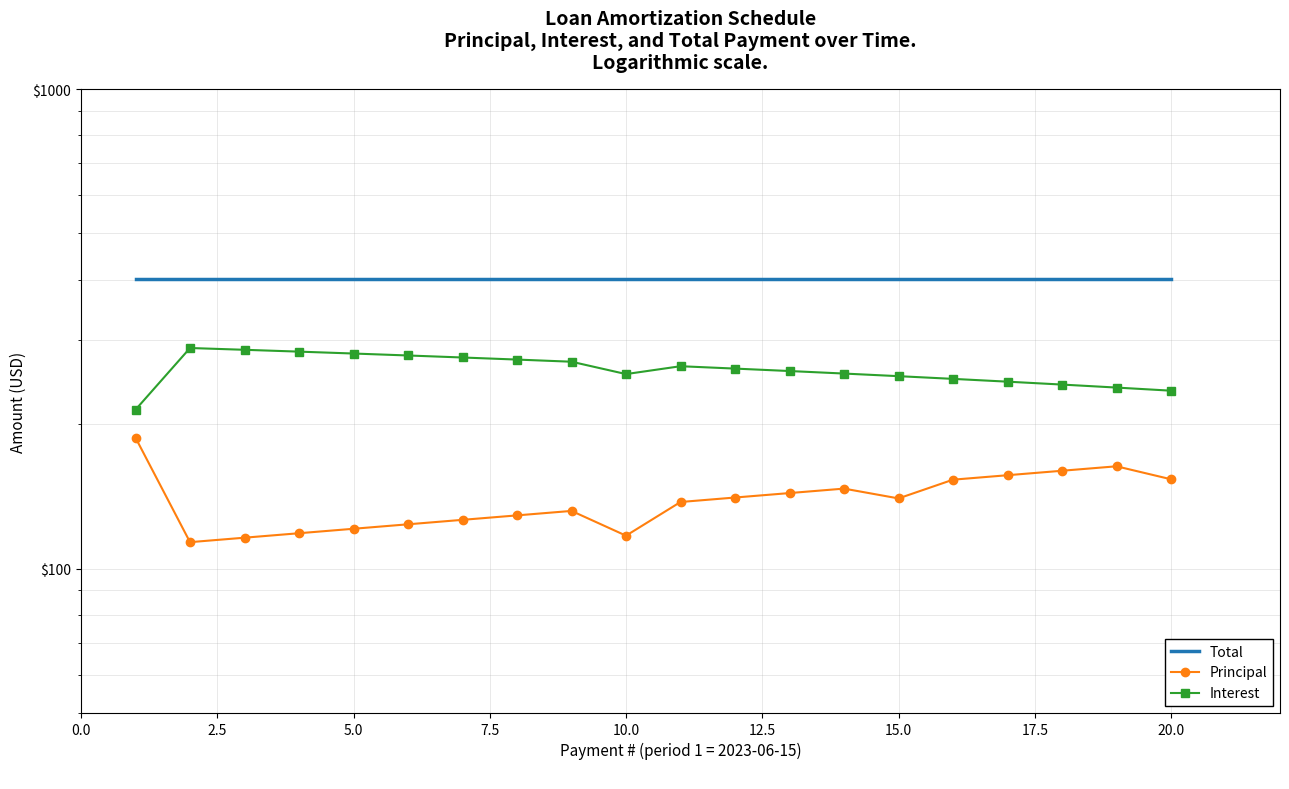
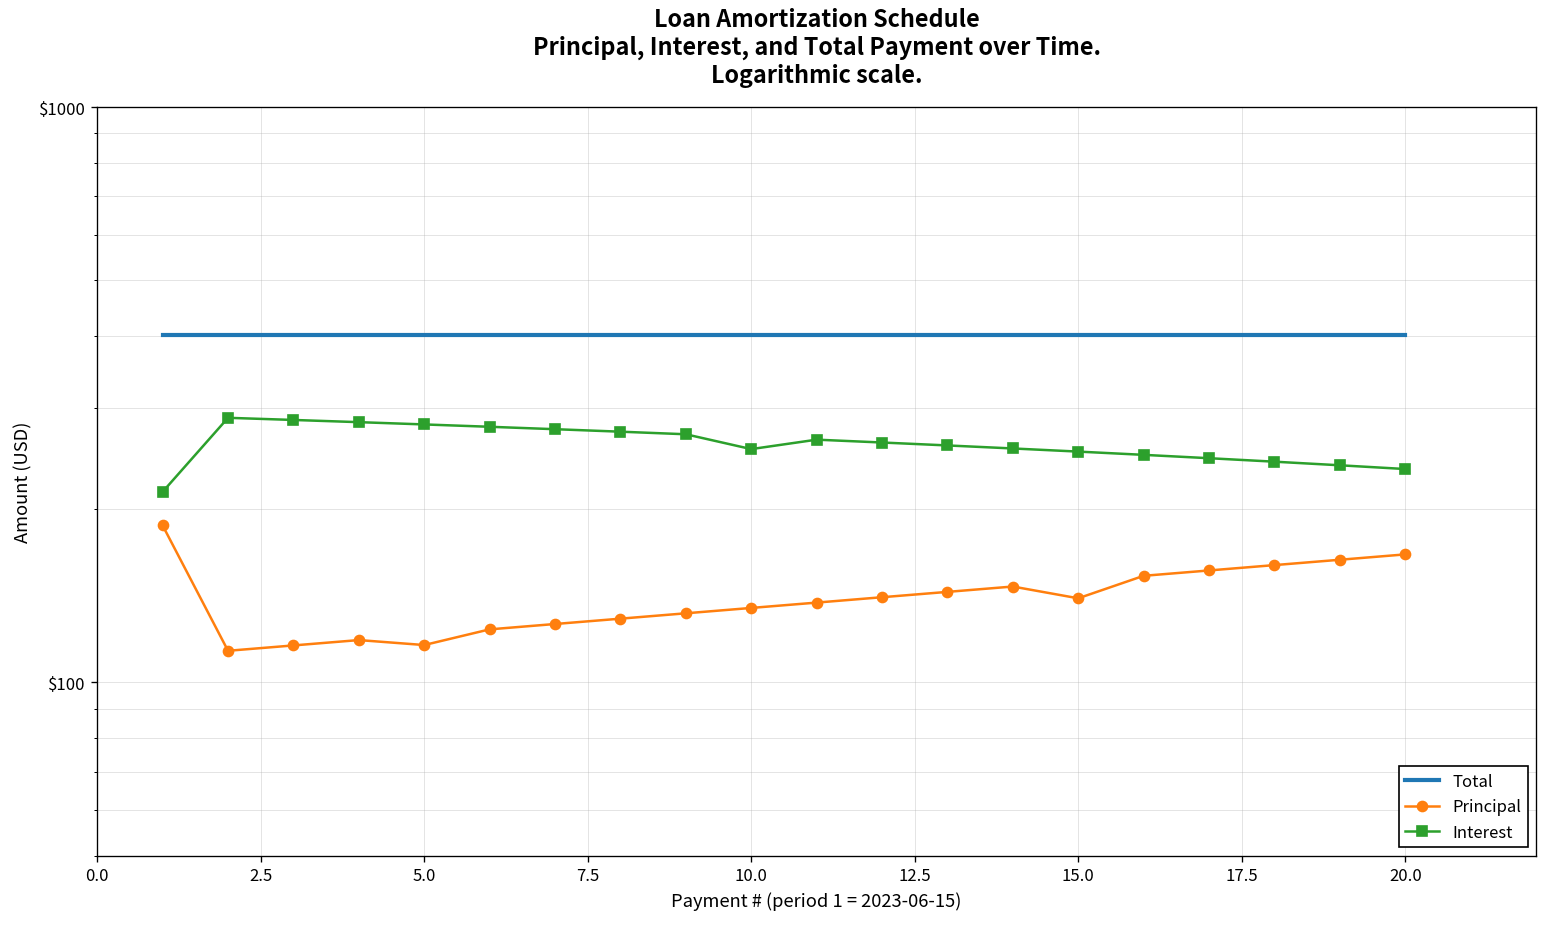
  {
    "Total": {
      "5.0": "$400",
      "10.0": "$400",
      "15.0": "$400",
      "20.0": "$400"
    },
    "Principal": {
-     "5.0": "$121",
-     "10.0": "$117",
+     "5.0": "$116",
+     "10.0": "$135",
      "15.0": "$140",
-     "20.0": "$154"
+     "20.0": "$167"
    },
    "Interest": {
      "5.0": "$280",
      "10.0": "$250",
      "15.0": "$250",
      "20.0": "$230"
    }
  }
